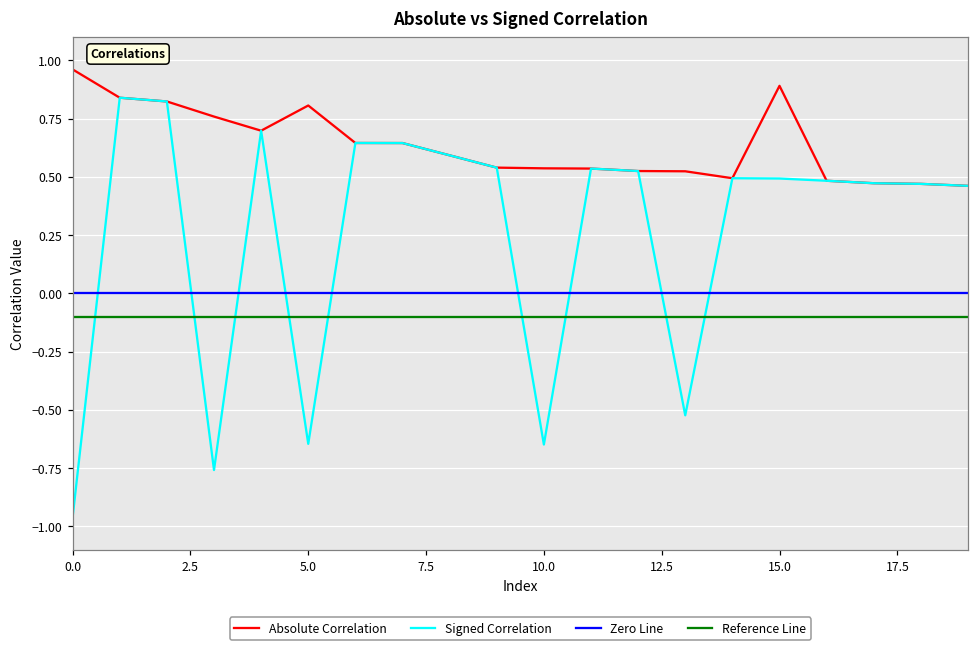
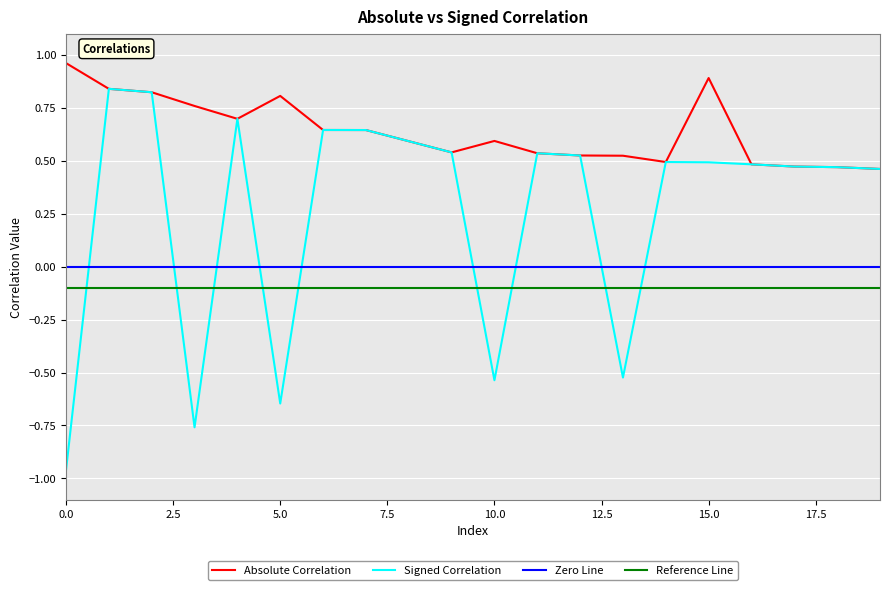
  {
    "Absolute Correlation": {
      "0.0": 0.96,
      "5.0": 0.81,
-     "10.0": 0.54,
+     "10.0": 0.59,
      "15.0": 0.89
    },
    "Signed Correlation": {
      "0.0": -0.96,
      "5.0": -0.65,
-     "10.0": -0.65,
+     "10.0": -0.54,
      "15.0": 0.49
    },
    "Zero Line": {
      "0.0": 0.00,
      "5.0": 0.00,
      "10.0": 0.00,
      "15.0": 0.00
    },
    "Reference Line": {
      "0.0": -0.10,
      "5.0": -0.10,
      "10.0": -0.10,
      "15.0": -0.10
    }
  }
